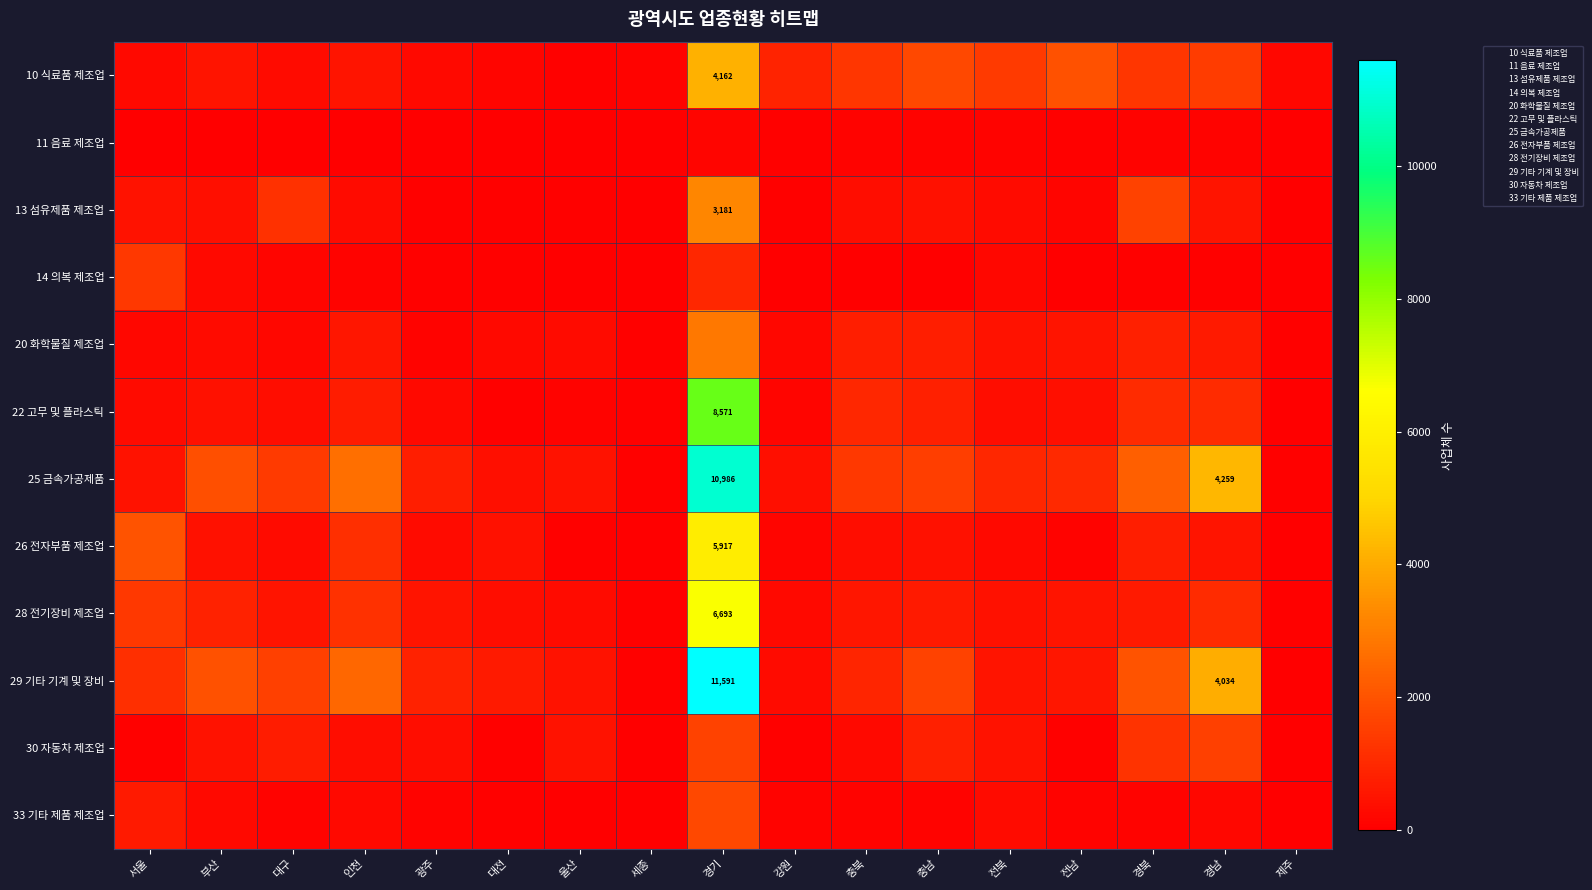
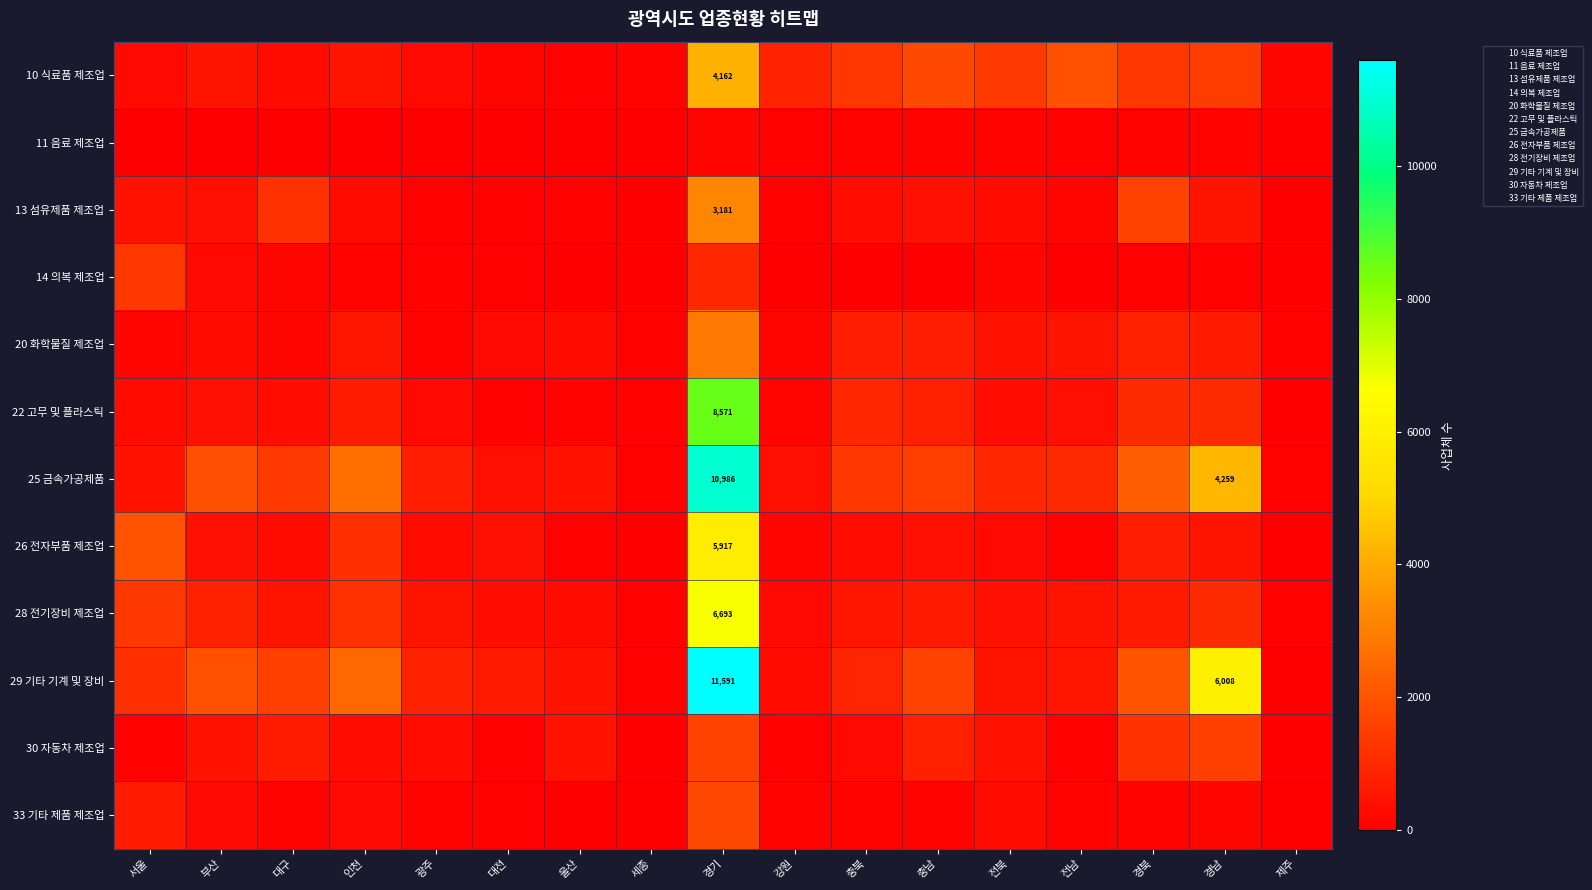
  {
    "10 식료품 제조업": {
      "경기": "4,162"
    },
    "13 섬유제품 제조업": {
      "경기": "3,181"
    },
    "22 고무 및 플라스틱": {
      "경기": "8,571"
    },
    "25 금속가공제품": {
      "경기": "10,986",
      "경남": "4,259"
    },
    "26 전자부품 제조업": {
      "경기": "5,917"
    },
    "28 전기장비 제조업": {
      "경기": "6,693"
    },
    "29 기타 기계 및 장비": {
      "경기": "11,591",
-     "경남": "4,034"
+     "경남": "6,008"
    }
  }
